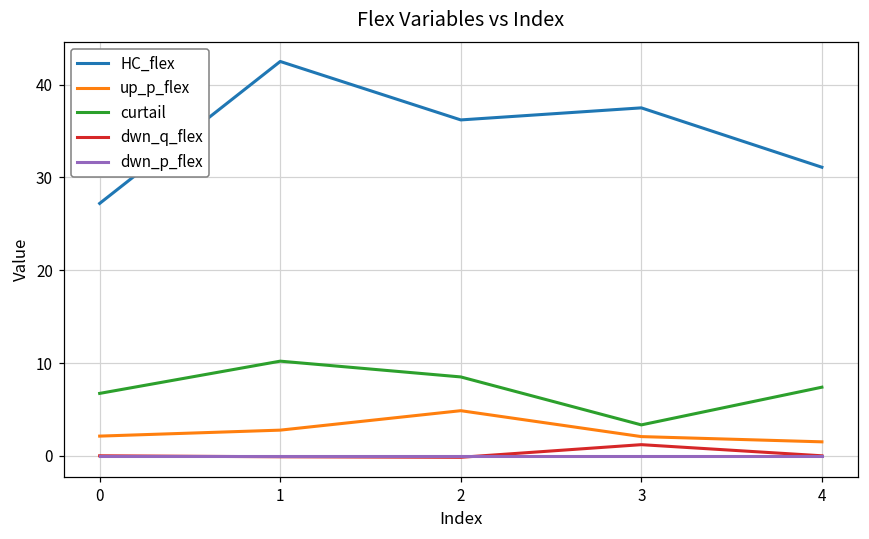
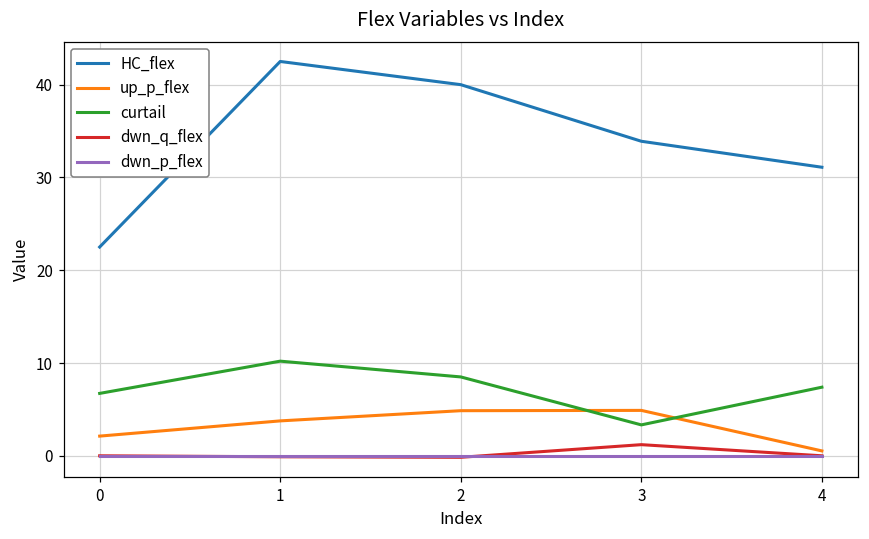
  {
    "HC_flex": {
-     "0": 27,
+     "0": 23,
      "1": 43,
-     "2": 36,
-     "3": 38,
+     "2": 40,
+     "3": 34,
      "4": 31
    },
    "up_p_flex": {
      "0": 2,
-     "1": 3,
+     "1": 4,
      "2": 5,
-     "3": 2,
-     "4": 2
+     "3": 5,
+     "4": 1
    },
    "curtail": {
      "0": 7,
      "1": 10,
      "2": 9,
      "3": 3,
      "4": 7
    },
    "dwn_q_flex": {
      "3": 1
    },
    "dwn_p_flex": {
      "3": 0
    }
  }
